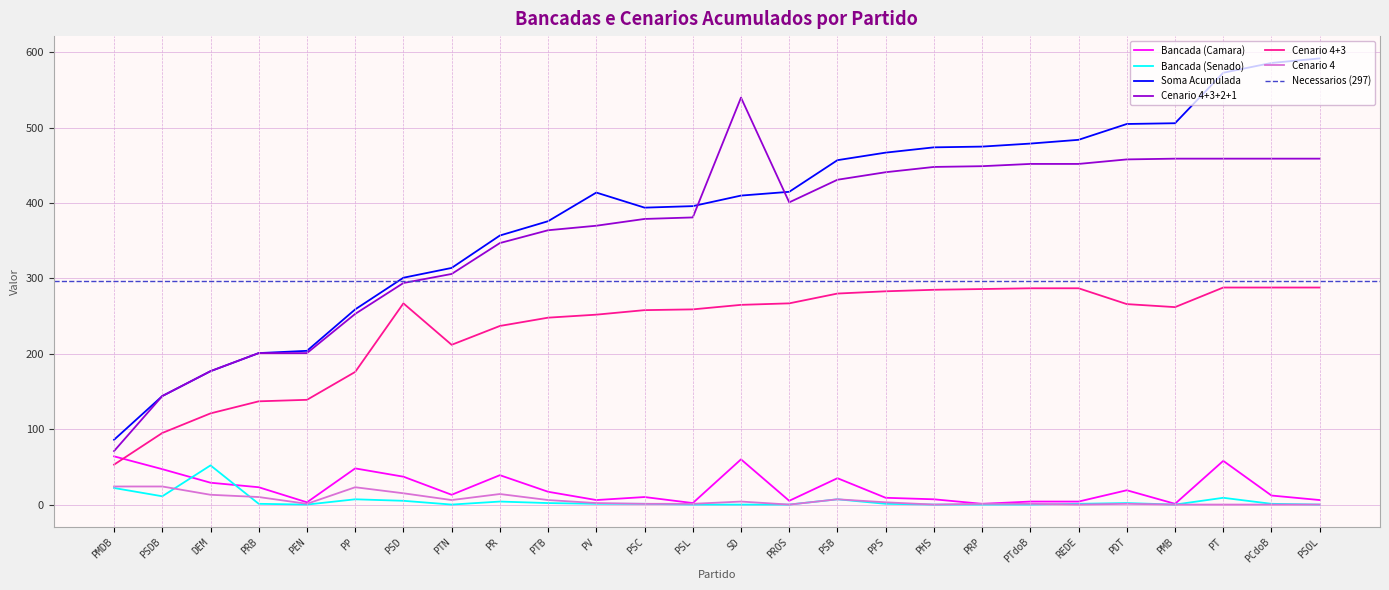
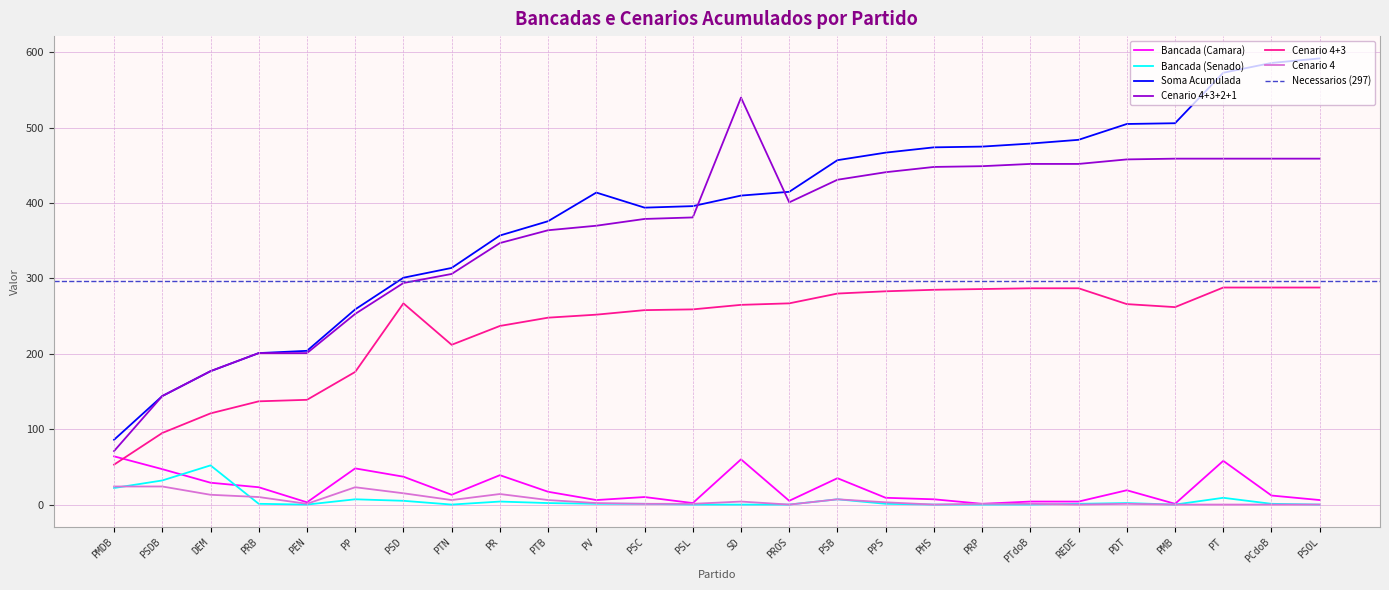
  {
    "Bancada (Camara)": {
      "PMDB": 60,
      "PSDB": 50,
      "DEM": 30,
      "PRB": 20,
      "PP": 50,
      "PSD": 40,
      "PTN": 10,
      "PR": 40,
      "PTB": 20,
      "PV": 10,
      "PSC": 10,
      "SD": 60,
      "PROS": 10,
      "PSB": 40,
      "PPS": 10,
      "PHS": 10,
      "PDT": 20,
      "PT": 60,
      "PCdoB": 10,
      "PSOL": 10
    },
    "Bancada (Senado)": {
-     "PSDB": 10,
+     "PSDB": 30,
      "DEM": 50,
      "PRB": 0,
      "PP": 10,
      "PSD": 10,
      "PTN": 0,
      "PR": 0,
      "PTB": 0,
      "SD": 0,
      "PT": 10
    },
    "Soma Acumulada": {
      "PMDB": 90,
      "PP": 260,
      "PSD": 300,
      "PTN": 310,
      "PR": 360,
      "PTB": 380,
      "PV": 410,
      "PSC": 390,
      "PSL": 400,
      "SD": 410,
      "PROS": 420,
      "PSB": 460,
      "PPS": 470,
      "PHS": 470,
      "PRP": 480,
      "PTdoB": 480,
      "REDE": 480,
      "PDT": 510,
      "PMB": 510
    },
    "Cenario 4+3+2+1": {
      "PMDB": 70,
      "PP": 250,
      "PSD": 290,
      "PTN": 310,
      "PR": 350,
      "PTB": 360,
      "PV": 370,
      "PSC": 380,
      "PSL": 380,
      "SD": 540,
      "PROS": 400,
      "PSB": 430,
      "PPS": 440,
      "PHS": 450,
      "PRP": 450,
      "PTdoB": 450,
      "REDE": 450,
      "PDT": 460,
      "PMB": 460,
      "PT": 460,
      "PCdoB": 460,
      "PSOL": 460
    },
    "Cenario 4+3": {
      "PMDB": 50,
      "PSDB": 100,
      "DEM": 120,
      "PRB": 140,
      "PEN": 140,
      "PP": 180,
      "PSD": 270,
      "PTN": 210,
      "PR": 240,
      "PTB": 250,
      "PV": 250,
      "PSC": 260,
      "PSL": 260,
      "SD": 270,
      "PROS": 270,
      "PSB": 280,
      "PPS": 280,
      "PHS": 290,
      "PRP": 290,
      "PTdoB": 290,
      "REDE": 290,
      "PDT": 270,
      "PMB": 260,
      "PT": 290,
      "PCdoB": 290,
      "PSOL": 290
    },
    "Cenario 4": {
      "PSDB": 20,
      "DEM": 10,
      "PRB": 10,
      "PP": 20,
      "PSD": 20,
      "PTN": 10,
      "PR": 10,
      "PTB": 10,
      "SD": 0,
      "PT": 0
    }
  }
